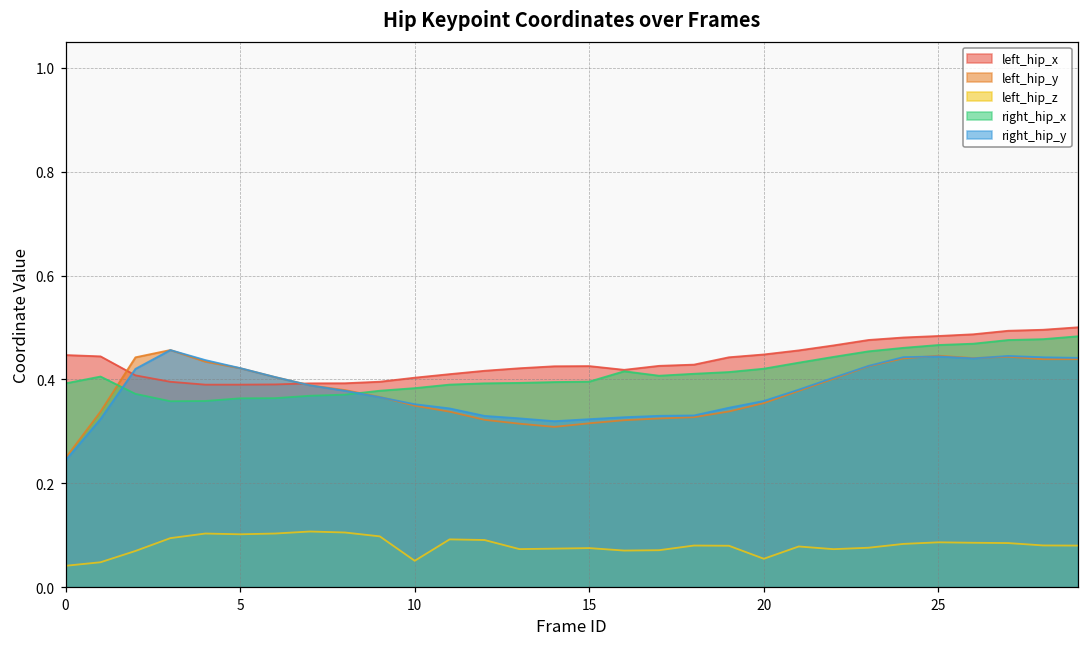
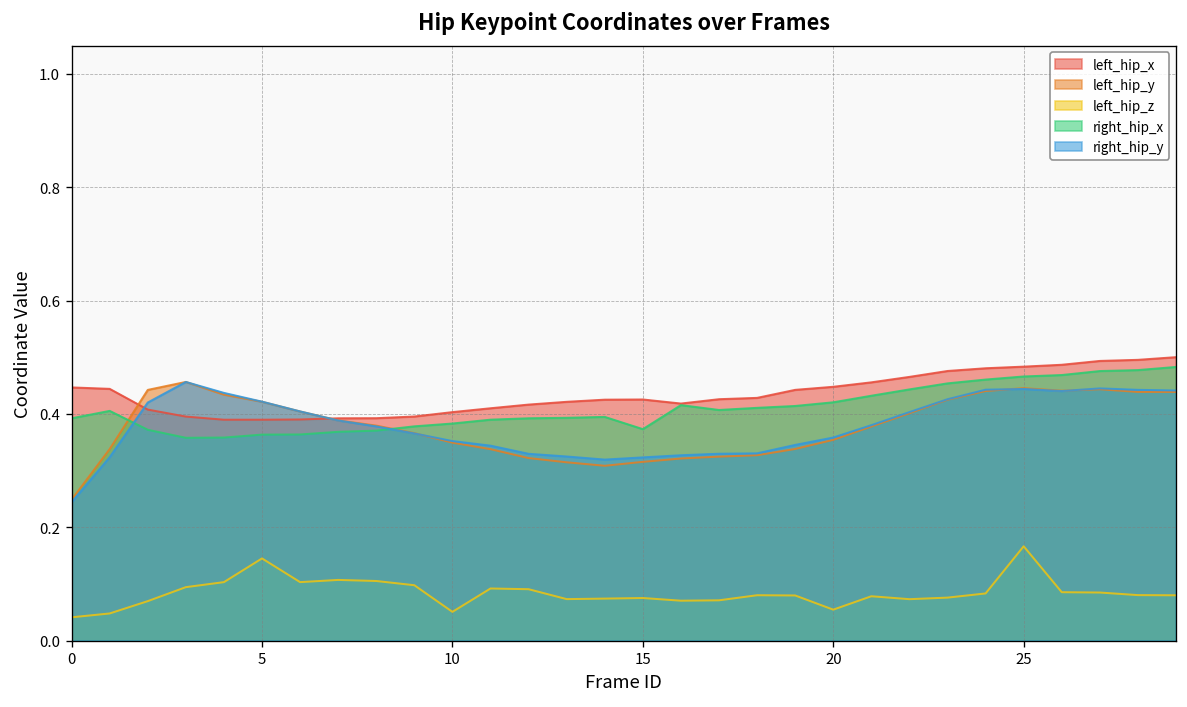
  {
    "left_hip_z": {
      "0": 0.04,
-     "5": 0.10,
+     "5": 0.15,
      "10": 0.05,
      "15": 0.08,
      "20": 0.05,
-     "25": 0.09
+     "25": 0.17
    },
    "right_hip_x": {
      "0": 0.39,
      "5": 0.36,
      "10": 0.38,
-     "15": 0.40,
+     "15": 0.37,
      "20": 0.42,
      "25": 0.47
    },
    "right_hip_y": {
      "15": 0.32
    }
  }
